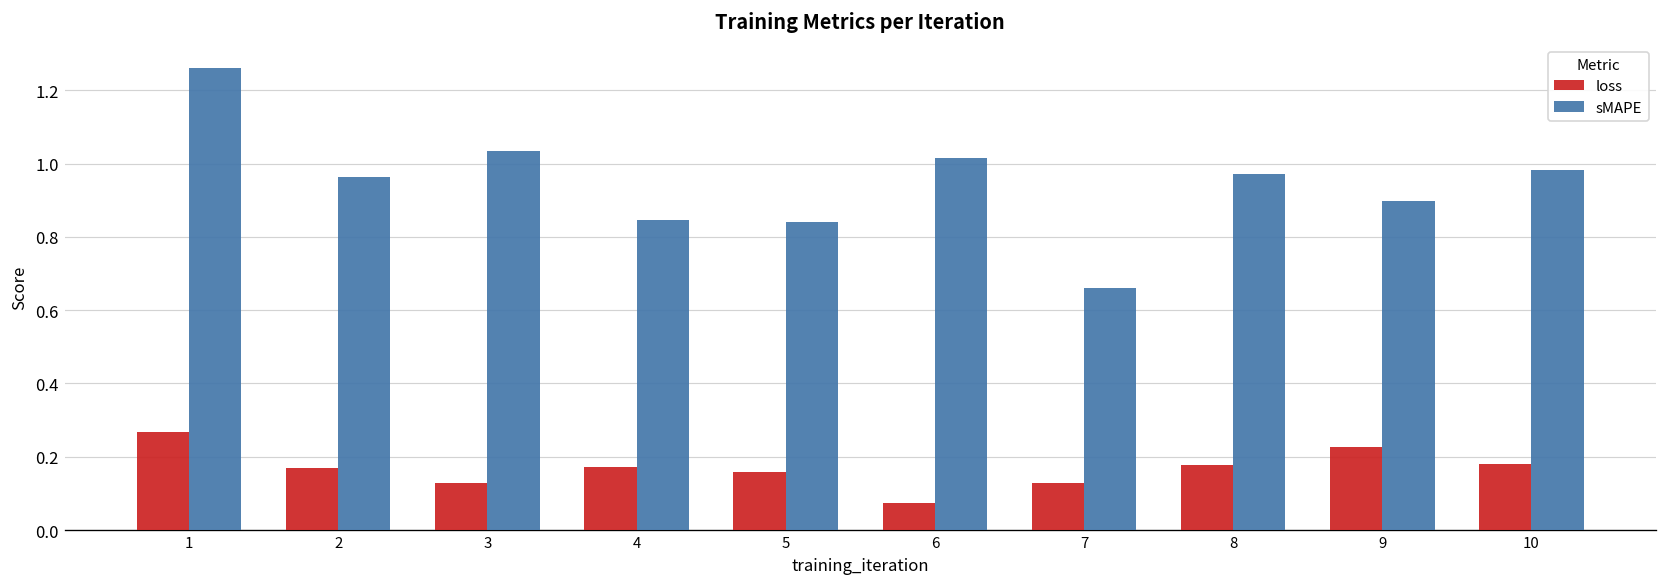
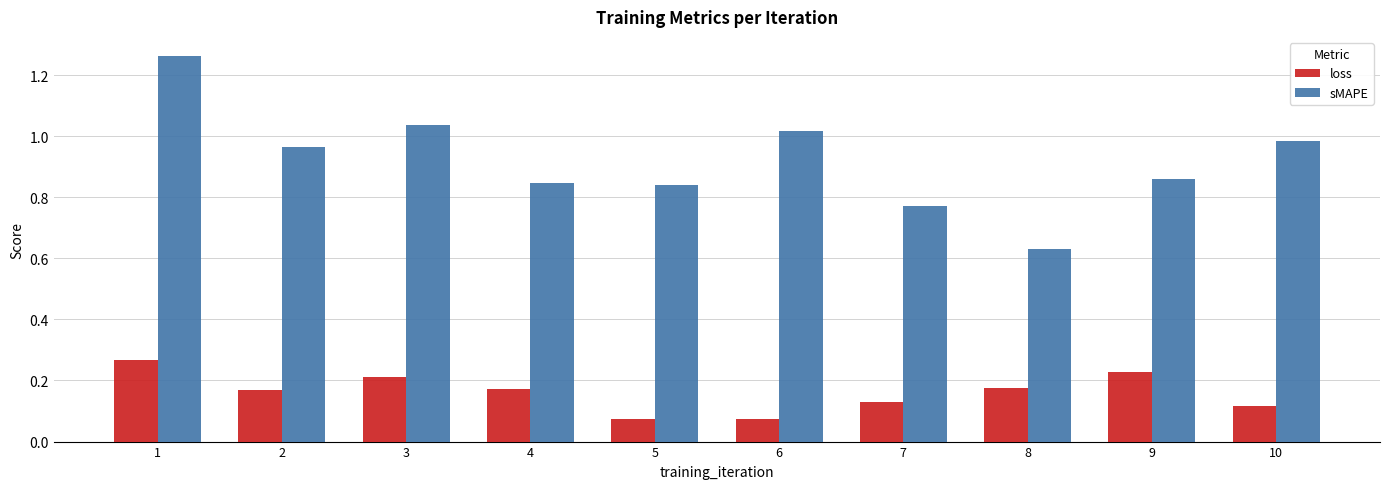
  {
    "loss": {
      "1": 0.27,
      "2": 0.17,
-     "3": 0.13,
+     "3": 0.21,
      "4": 0.17,
-     "5": 0.16,
+     "5": 0.07,
      "6": 0.07,
      "7": 0.13,
      "8": 0.18,
      "9": 0.23,
-     "10": 0.18
+     "10": 0.12
    },
    "sMAPE": {
      "1": 1.26,
      "2": 0.96,
      "3": 1.04,
      "4": 0.85,
      "5": 0.84,
      "6": 1.02,
-     "7": 0.66,
-     "8": 0.97,
-     "9": 0.90,
+     "7": 0.77,
+     "8": 0.63,
+     "9": 0.86,
      "10": 0.98
    }
  }
